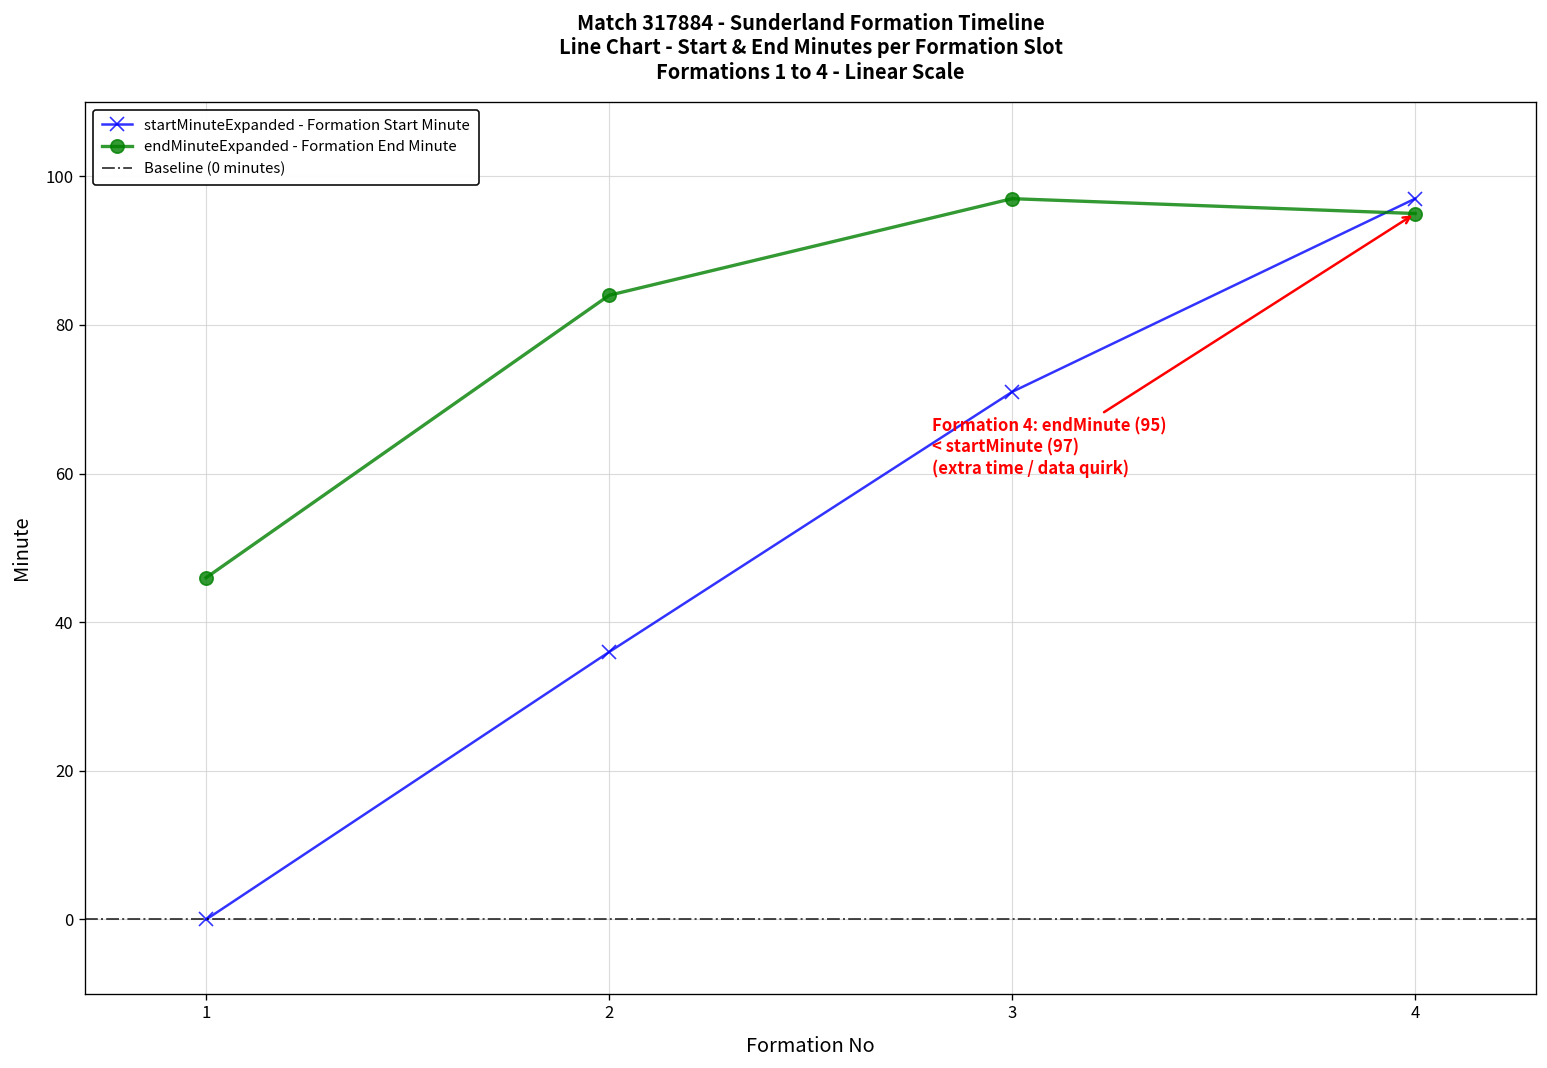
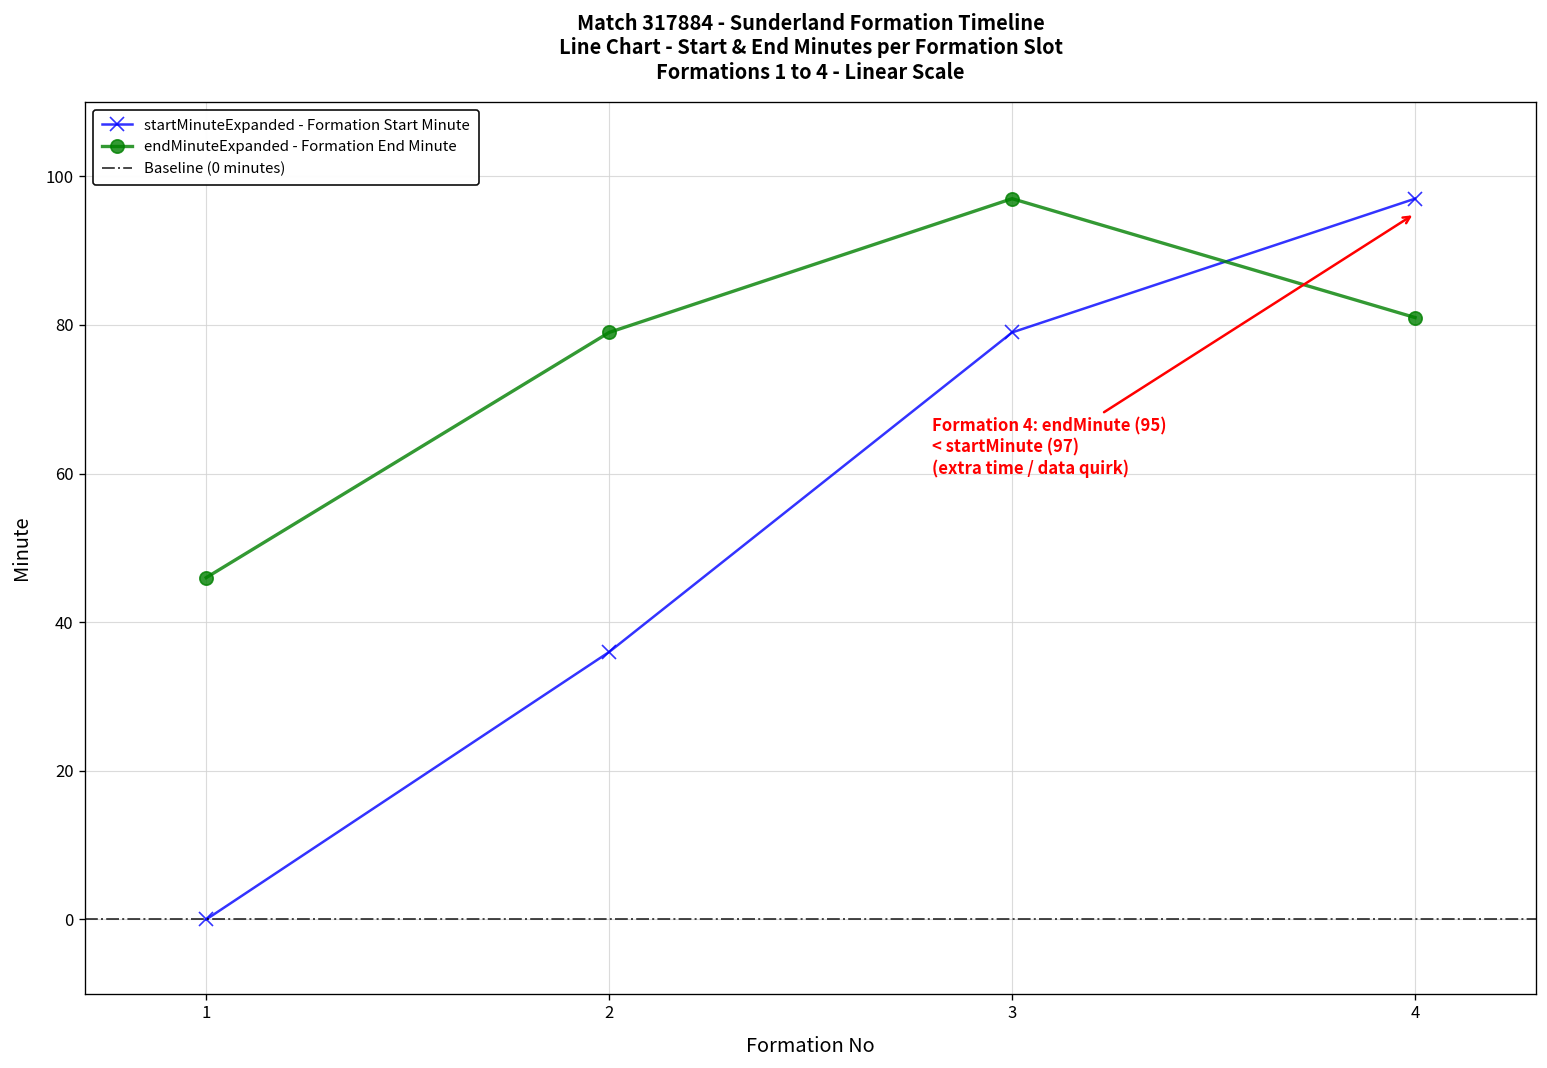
  {
    "startMinuteExpanded - Formation Start Minute": {
      "1": 0,
      "2": 36,
-     "3": 71,
+     "3": 79,
      "4": 97
    },
    "endMinuteExpanded - Formation End Minute": {
      "1": 46,
-     "2": 84,
+     "2": 79,
      "3": 97,
-     "4": 95
+     "4": 81
    }
  }
